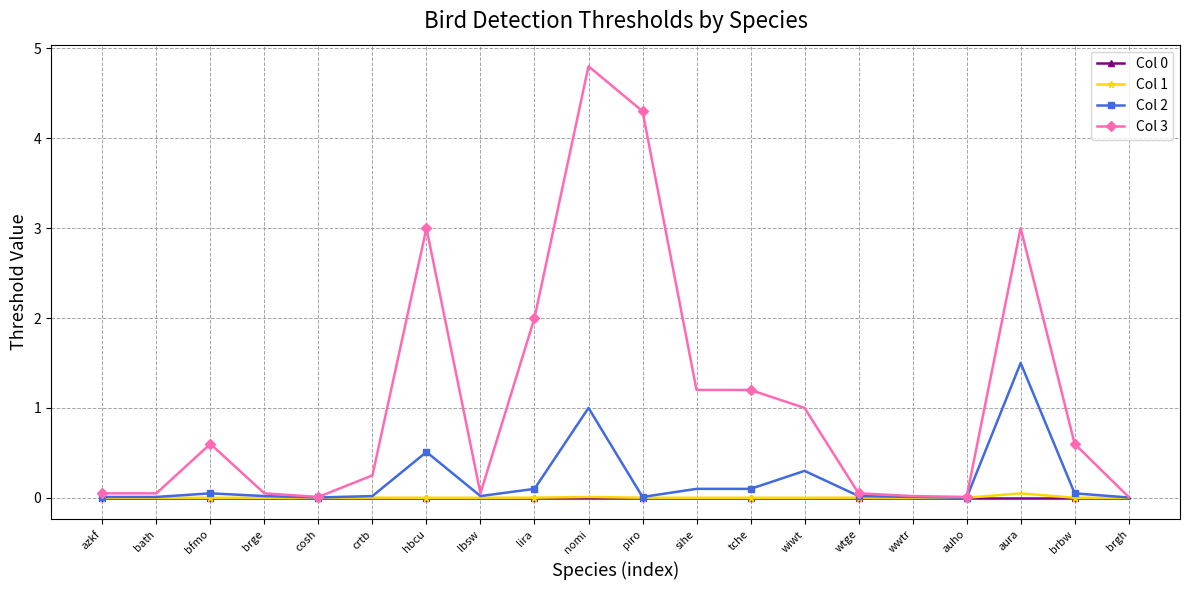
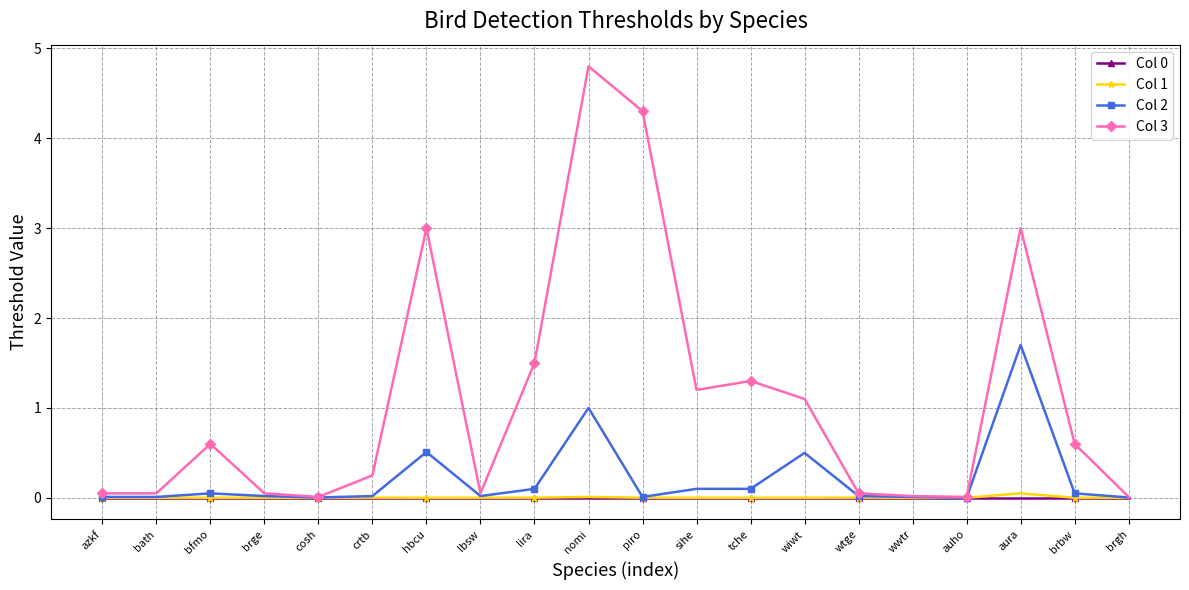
  {
    "Col 0": {
      "aura": 0.0
    },
    "Col 1": {
      "aura": 0.1
    },
    "Col 2": {
      "bfmo": 0.1,
      "hbcu": 0.5,
      "lira": 0.1,
      "nomi": 1.0,
      "sihe": 0.1,
      "tche": 0.1,
-     "wiwt": 0.3,
-     "aura": 1.5,
+     "wiwt": 0.5,
+     "aura": 1.7,
      "brbw": 0.1
    },
    "Col 3": {
      "azkf": 0.1,
      "bath": 0.1,
      "bfmo": 0.6,
      "brge": 0.1,
      "crtb": 0.3,
      "hbcu": 3.0,
      "lbsw": 0.1,
-     "lira": 2.0,
+     "lira": 1.5,
      "nomi": 4.8,
      "piro": 4.3,
      "sihe": 1.2,
-     "tche": 1.2,
-     "wiwt": 1.0,
+     "tche": 1.3,
+     "wiwt": 1.1,
      "wtge": 0.1,
      "aura": 3.0,
      "brbw": 0.6
    }
  }
